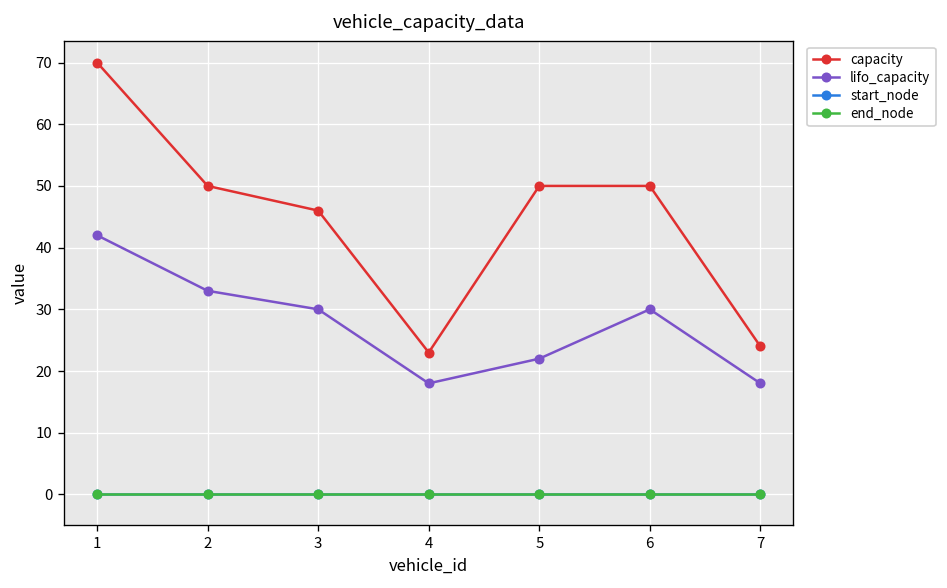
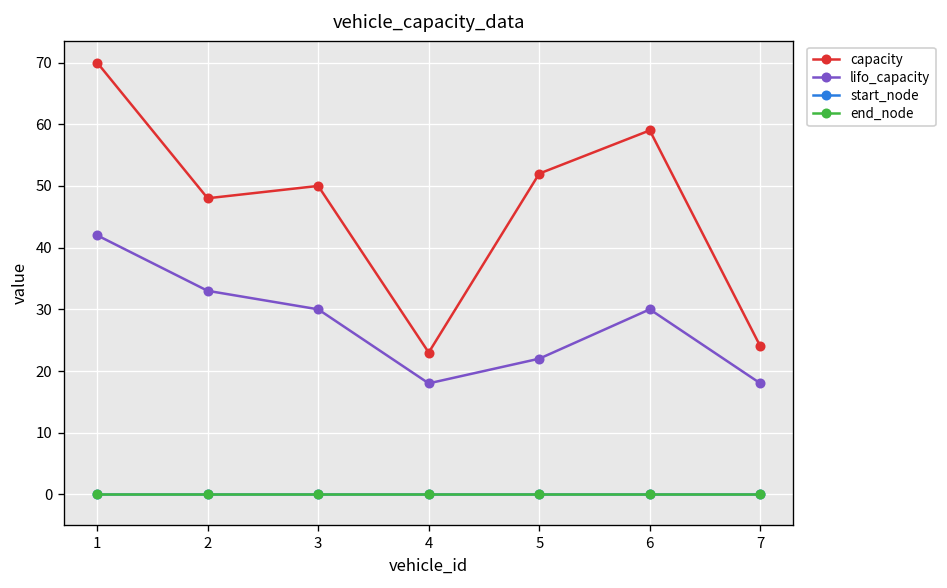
  {
    "capacity": {
      "1": 70,
-     "2": 50,
-     "3": 46,
+     "2": 48,
+     "3": 50,
      "4": 23,
-     "5": 50,
-     "6": 50,
+     "5": 52,
+     "6": 59,
      "7": 24
    },
    "lifo_capacity": {
      "1": 42,
      "2": 33,
      "3": 30,
      "4": 18,
      "5": 22,
      "6": 30,
      "7": 18
    },
    "end_node": {
      "1": 0,
      "2": 0,
      "3": 0,
      "4": 0,
      "5": 0,
      "6": 0,
      "7": 0
    }
  }
